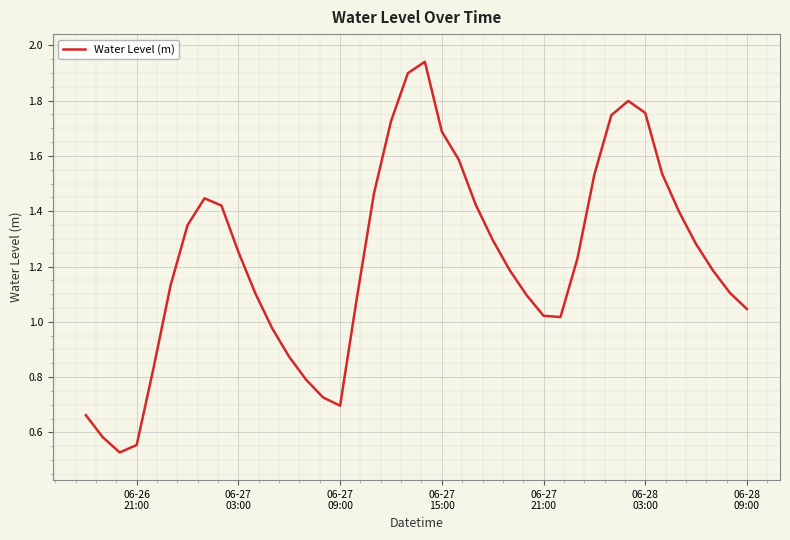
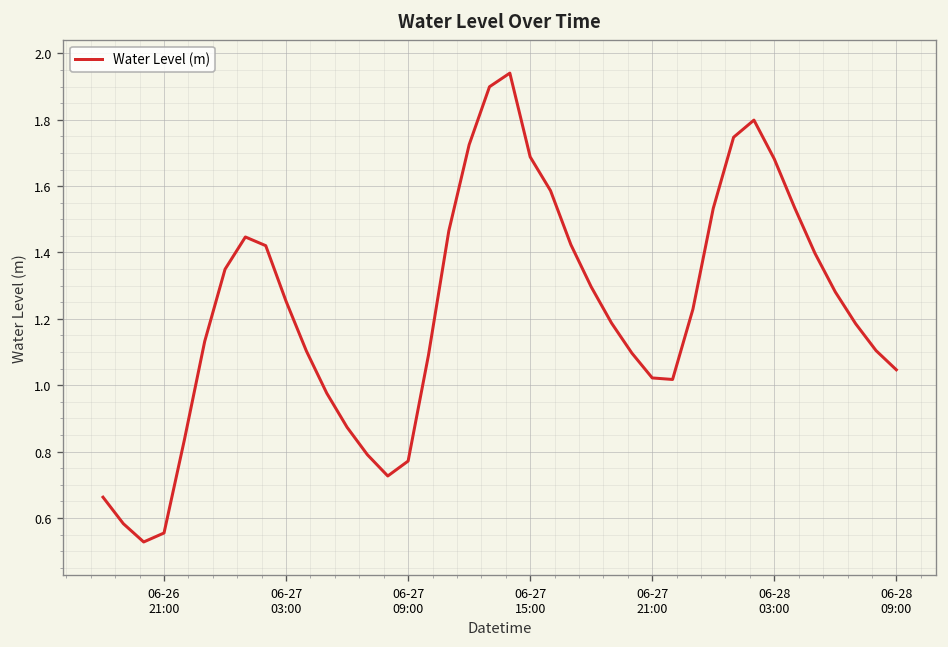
  {
    "06-26 21:00": 0.55,
    "06-27 03:00": 1.25,
-   "06-27 09:00": 0.70,
+   "06-27 09:00": 0.77,
    "06-27 15:00": 1.69,
    "06-27 21:00": 1.02,
-   "06-28 03:00": 1.76,
+   "06-28 03:00": 1.68,
    "06-28 09:00": 1.05
  }
